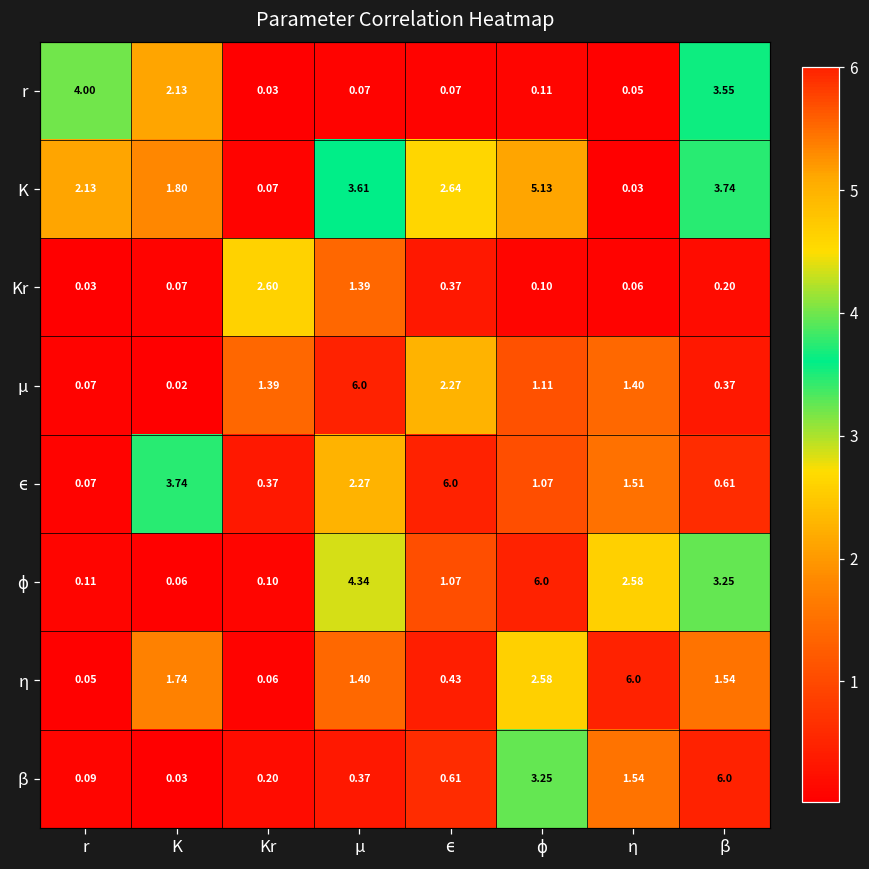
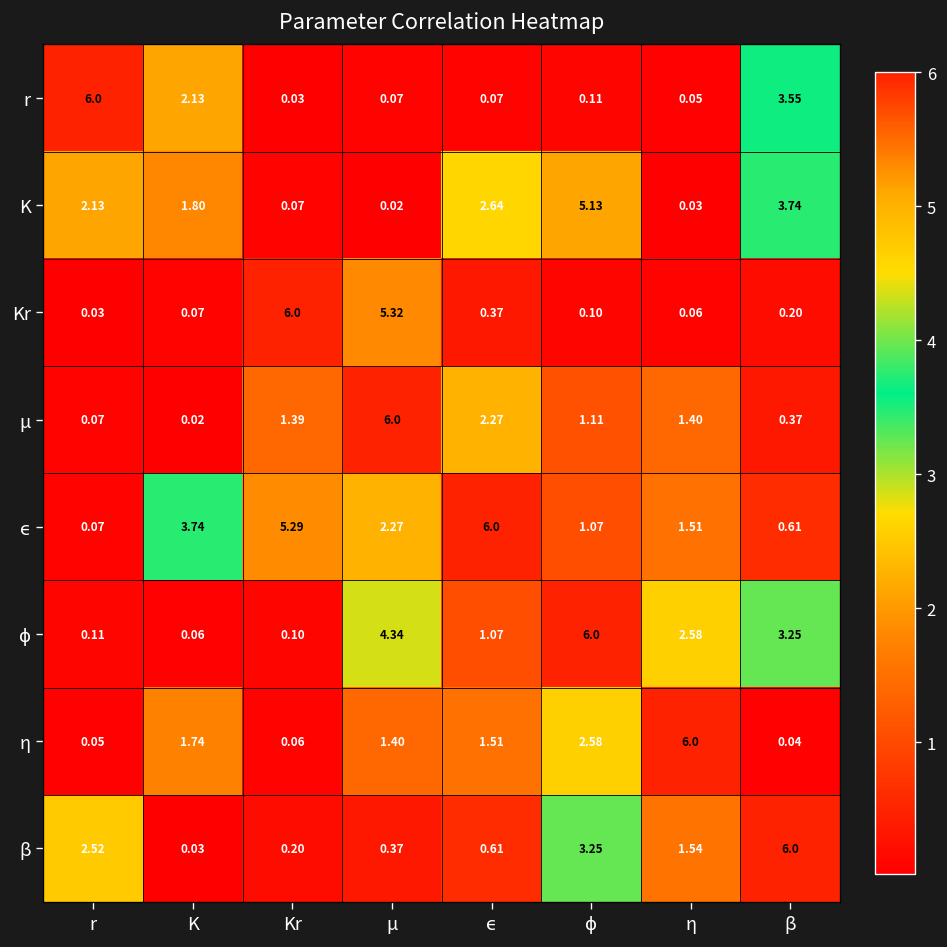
  {
    "r": {
-     "r": 4.00,
+     "r": 6.0,
      "K": 2.13,
      "Kr": 0.03,
      "μ": 0.07,
      "ϵ": 0.07,
      "ϕ": 0.11,
      "η": 0.05,
      "β": 3.55
    },
    "K": {
      "r": 2.13,
      "K": 1.80,
      "Kr": 0.07,
-     "μ": 3.61,
+     "μ": 0.02,
      "ϵ": 2.64,
      "ϕ": 5.13,
      "η": 0.03,
      "β": 3.74
    },
    "Kr": {
      "r": 0.03,
      "K": 0.07,
-     "Kr": 2.60,
-     "μ": 1.39,
+     "Kr": 6.0,
+     "μ": 5.32,
      "ϵ": 0.37,
      "ϕ": 0.10,
      "η": 0.06,
      "β": 0.20
    },
    "μ": {
      "r": 0.07,
      "K": 0.02,
      "Kr": 1.39,
      "μ": 6.0,
      "ϵ": 2.27,
      "ϕ": 1.11,
      "η": 1.40,
      "β": 0.37
    },
    "ϵ": {
      "r": 0.07,
      "K": 3.74,
-     "Kr": 0.37,
+     "Kr": 5.29,
      "μ": 2.27,
      "ϵ": 6.0,
      "ϕ": 1.07,
      "η": 1.51,
      "β": 0.61
    },
    "ϕ": {
      "r": 0.11,
      "K": 0.06,
      "Kr": 0.10,
      "μ": 4.34,
      "ϵ": 1.07,
      "ϕ": 6.0,
      "η": 2.58,
      "β": 3.25
    },
    "η": {
      "r": 0.05,
      "K": 1.74,
      "Kr": 0.06,
      "μ": 1.40,
-     "ϵ": 0.43,
+     "ϵ": 1.51,
      "ϕ": 2.58,
      "η": 6.0,
-     "β": 1.54
+     "β": 0.04
    },
    "β": {
-     "r": 0.09,
+     "r": 2.52,
      "K": 0.03,
      "Kr": 0.20,
      "μ": 0.37,
      "ϵ": 0.61,
      "ϕ": 3.25,
      "η": 1.54,
      "β": 6.0
    }
  }
